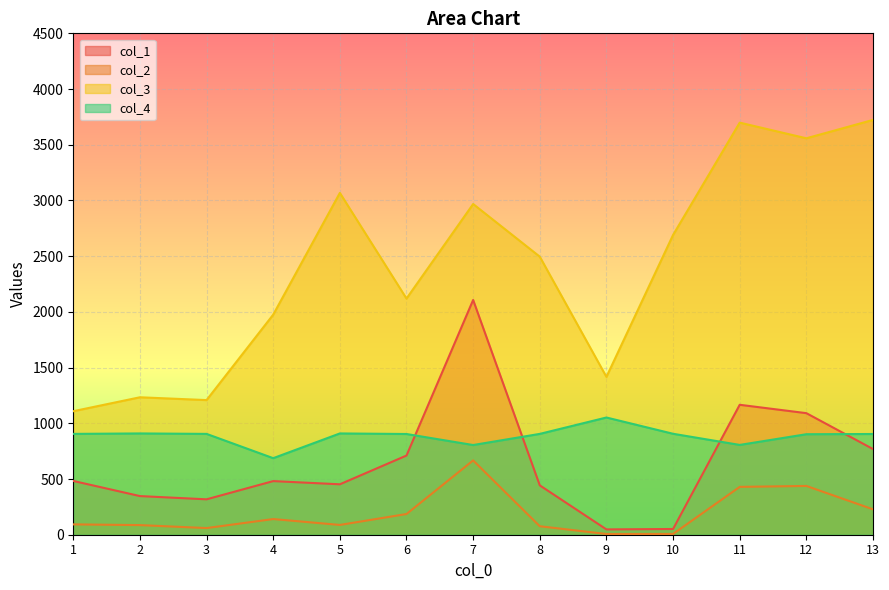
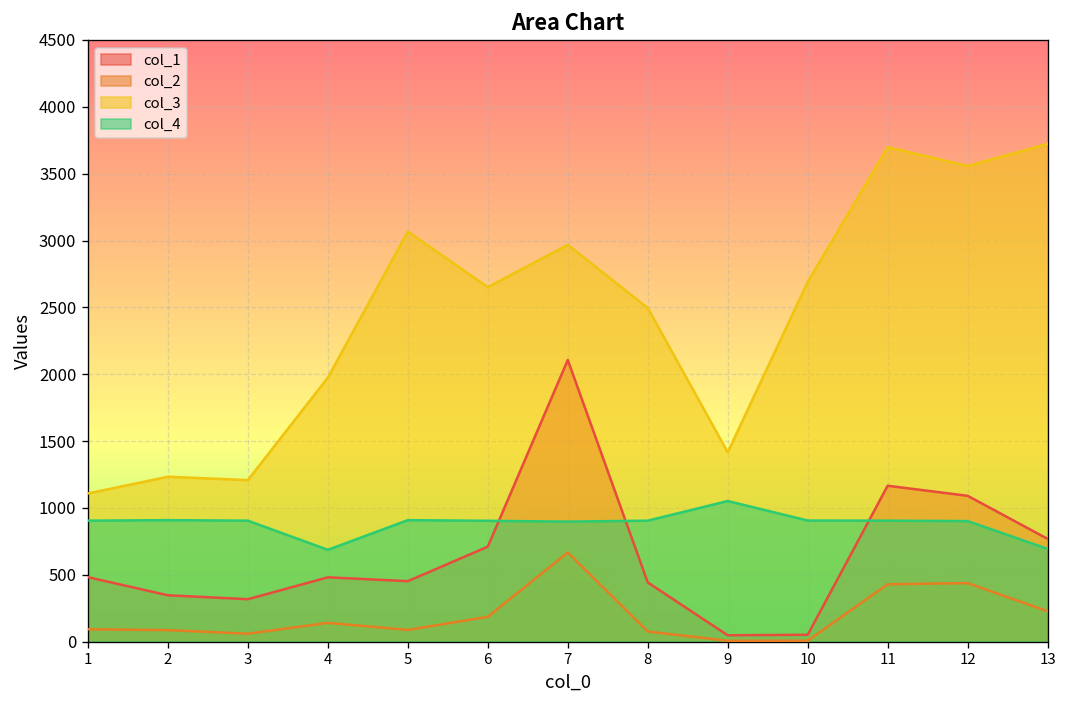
  {
    "col_3": {
      "1": 1110,
      "2": 1230,
      "3": 1210,
      "4": 1980,
      "5": 3070,
-     "6": 2120,
+     "6": 2650,
      "7": 2970,
      "8": 2500,
      "9": 1420,
      "10": 2690,
      "11": 3700,
      "12": 3560,
      "13": 3720
    },
    "col_4": {
      "1": 910,
      "2": 910,
      "3": 910,
      "4": 690,
      "5": 910,
      "6": 900,
-     "7": 810,
+     "7": 900,
      "8": 910,
      "9": 1050,
      "10": 910,
-     "11": 810,
+     "11": 910,
      "12": 900,
-     "13": 900
+     "13": 690
    }
  }
